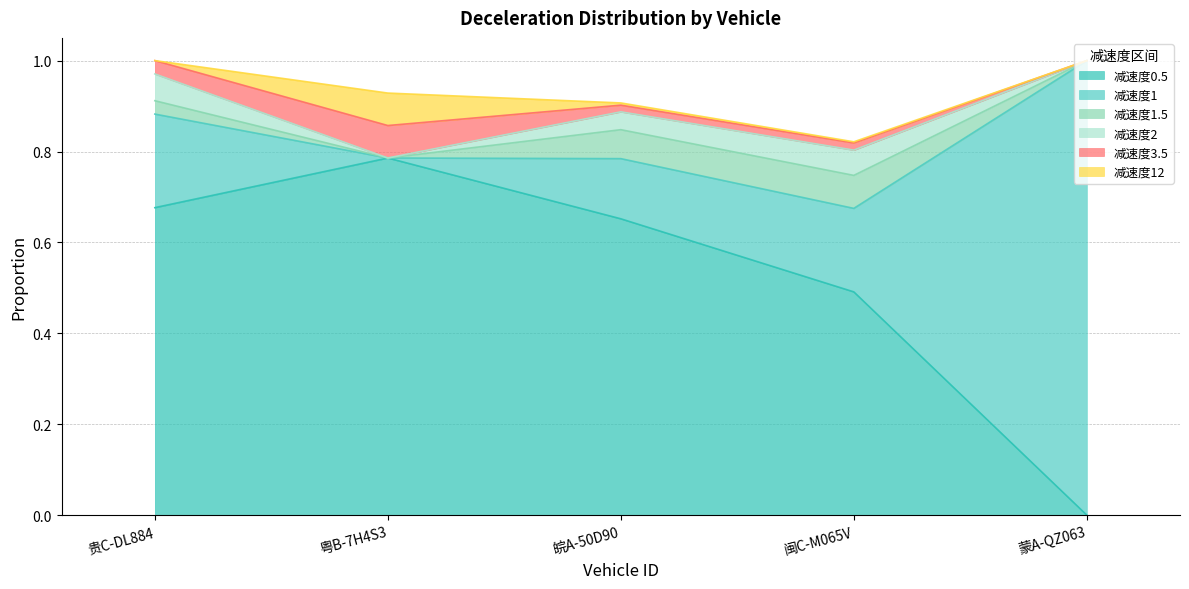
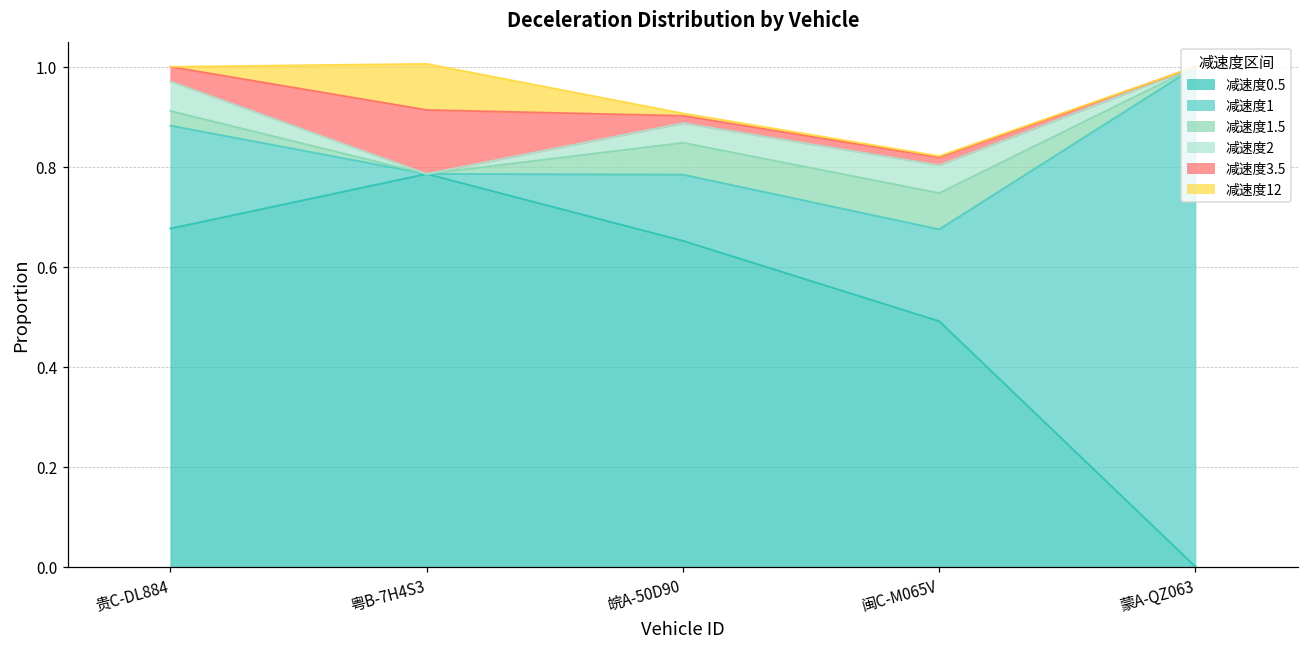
  {
    "减速度3.5": {
-     "粤B-7H4S3": 0.07
+     "粤B-7H4S3": 0.13
    },
    "减速度12": {
-     "粤B-7H4S3": 0.07
+     "粤B-7H4S3": 0.09
    }
  }
